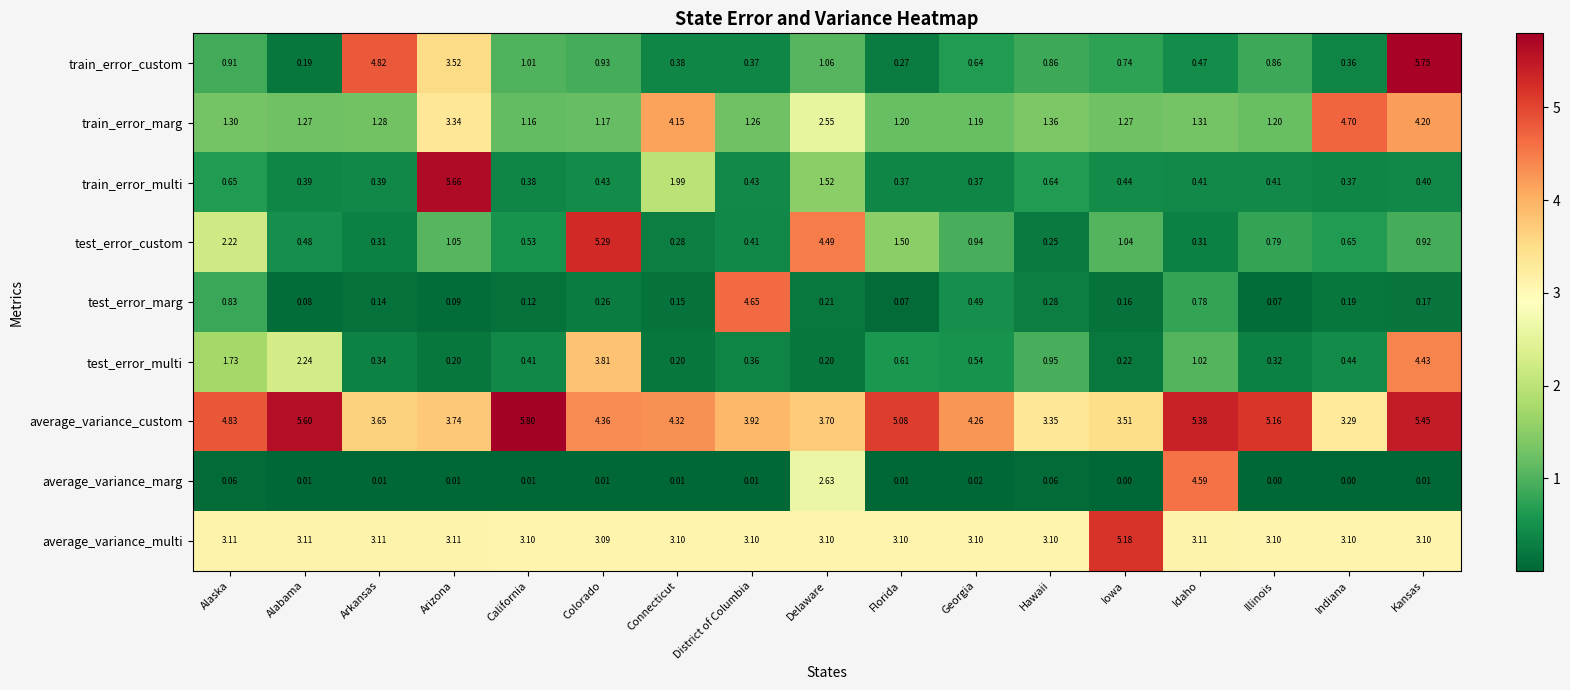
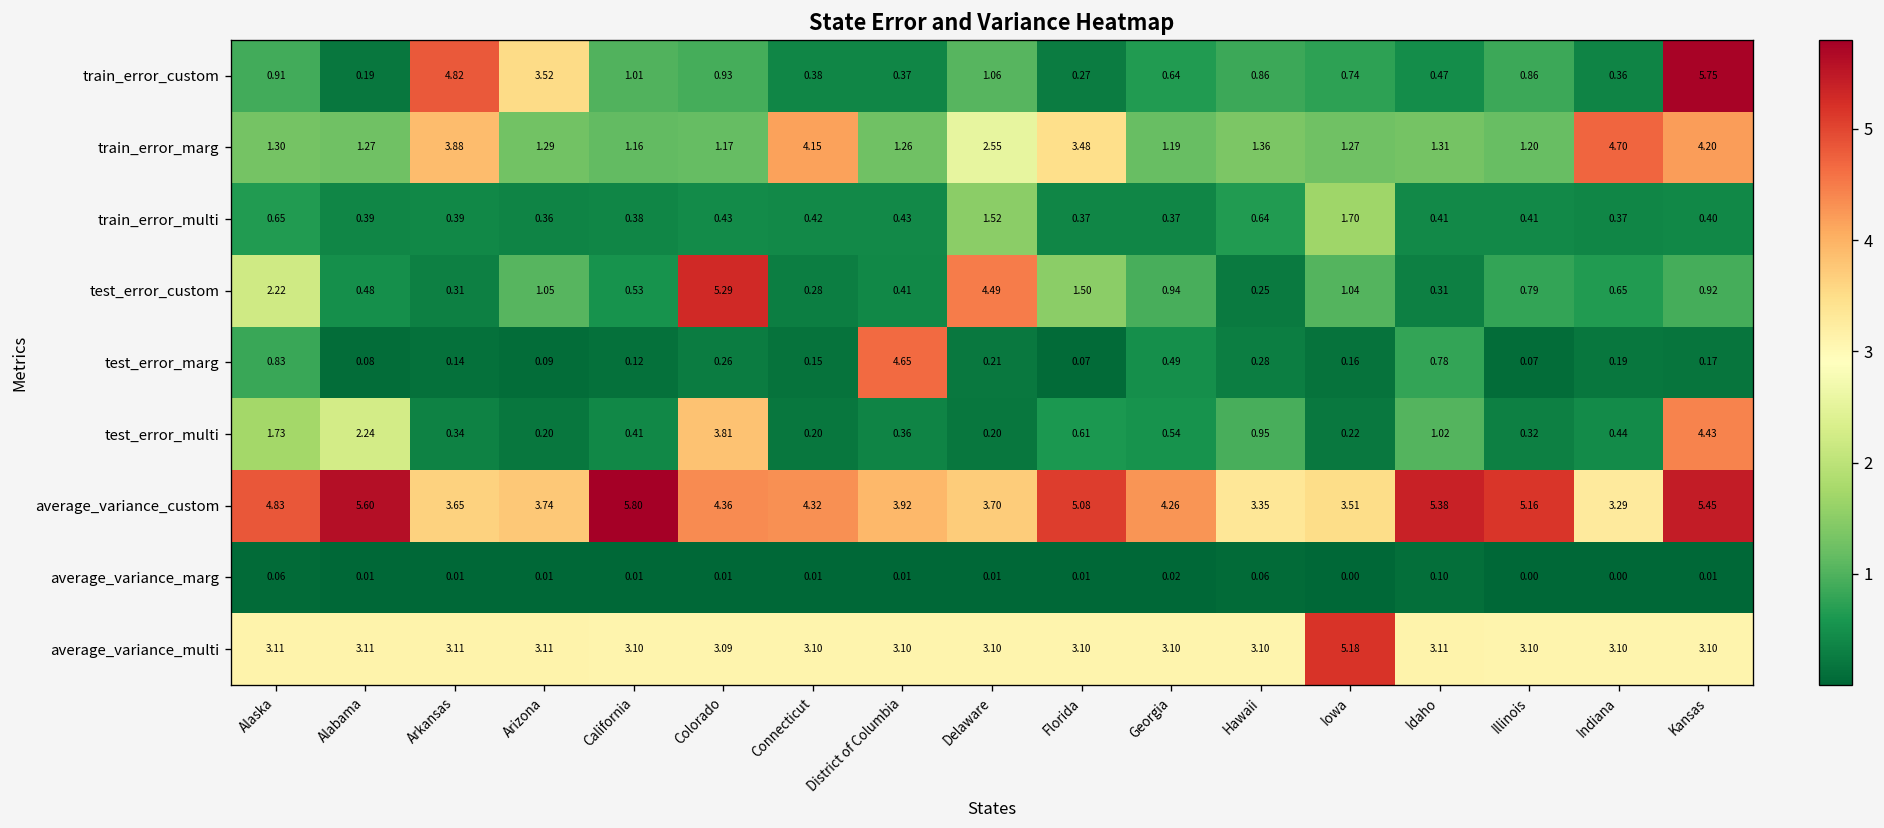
  {
    "train_error_custom": {
      "Alaska": 0.91,
      "Alabama": 0.19,
      "Arkansas": 4.82,
      "Arizona": 3.52,
      "California": 1.01,
      "Colorado": 0.93,
      "Connecticut": 0.38,
      "District of Columbia": 0.37,
      "Delaware": 1.06,
      "Florida": 0.27,
      "Georgia": 0.64,
      "Hawaii": 0.86,
      "Iowa": 0.74,
      "Idaho": 0.47,
      "Illinois": 0.86,
      "Indiana": 0.36,
      "Kansas": 5.75
    },
    "train_error_marg": {
      "Alaska": 1.30,
      "Alabama": 1.27,
-     "Arkansas": 1.28,
-     "Arizona": 3.34,
+     "Arkansas": 3.88,
+     "Arizona": 1.29,
      "California": 1.16,
      "Colorado": 1.17,
      "Connecticut": 4.15,
      "District of Columbia": 1.26,
      "Delaware": 2.55,
-     "Florida": 1.20,
+     "Florida": 3.48,
      "Georgia": 1.19,
      "Hawaii": 1.36,
      "Iowa": 1.27,
      "Idaho": 1.31,
      "Illinois": 1.20,
      "Indiana": 4.70,
      "Kansas": 4.20
    },
    "train_error_multi": {
      "Alaska": 0.65,
      "Alabama": 0.39,
      "Arkansas": 0.39,
-     "Arizona": 5.66,
+     "Arizona": 0.36,
      "California": 0.38,
      "Colorado": 0.43,
-     "Connecticut": 1.99,
+     "Connecticut": 0.42,
      "District of Columbia": 0.43,
      "Delaware": 1.52,
      "Florida": 0.37,
      "Georgia": 0.37,
      "Hawaii": 0.64,
-     "Iowa": 0.44,
+     "Iowa": 1.70,
      "Idaho": 0.41,
      "Illinois": 0.41,
      "Indiana": 0.37,
      "Kansas": 0.40
    },
    "test_error_custom": {
      "Alaska": 2.22,
      "Alabama": 0.48,
      "Arkansas": 0.31,
      "Arizona": 1.05,
      "California": 0.53,
      "Colorado": 5.29,
      "Connecticut": 0.28,
      "District of Columbia": 0.41,
      "Delaware": 4.49,
      "Florida": 1.50,
      "Georgia": 0.94,
      "Hawaii": 0.25,
      "Iowa": 1.04,
      "Idaho": 0.31,
      "Illinois": 0.79,
      "Indiana": 0.65,
      "Kansas": 0.92
    },
    "test_error_marg": {
      "Alaska": 0.83,
      "Alabama": 0.08,
      "Arkansas": 0.14,
      "Arizona": 0.09,
      "California": 0.12,
      "Colorado": 0.26,
      "Connecticut": 0.15,
      "District of Columbia": 4.65,
      "Delaware": 0.21,
      "Florida": 0.07,
      "Georgia": 0.49,
      "Hawaii": 0.28,
      "Iowa": 0.16,
      "Idaho": 0.78,
      "Illinois": 0.07,
      "Indiana": 0.19,
      "Kansas": 0.17
    },
    "test_error_multi": {
      "Alaska": 1.73,
      "Alabama": 2.24,
      "Arkansas": 0.34,
      "Arizona": 0.20,
      "California": 0.41,
      "Colorado": 3.81,
      "Connecticut": 0.20,
      "District of Columbia": 0.36,
      "Delaware": 0.20,
      "Florida": 0.61,
      "Georgia": 0.54,
      "Hawaii": 0.95,
      "Iowa": 0.22,
      "Idaho": 1.02,
      "Illinois": 0.32,
      "Indiana": 0.44,
      "Kansas": 4.43
    },
    "average_variance_custom": {
      "Alaska": 4.83,
      "Alabama": 5.60,
      "Arkansas": 3.65,
      "Arizona": 3.74,
      "California": 5.80,
      "Colorado": 4.36,
      "Connecticut": 4.32,
      "District of Columbia": 3.92,
      "Delaware": 3.70,
      "Florida": 5.08,
      "Georgia": 4.26,
      "Hawaii": 3.35,
      "Iowa": 3.51,
      "Idaho": 5.38,
      "Illinois": 5.16,
      "Indiana": 3.29,
      "Kansas": 5.45
    },
    "average_variance_marg": {
      "Alaska": 0.06,
      "Alabama": 0.01,
      "Arkansas": 0.01,
      "Arizona": 0.01,
      "California": 0.01,
      "Colorado": 0.01,
      "Connecticut": 0.01,
      "District of Columbia": 0.01,
-     "Delaware": 2.63,
+     "Delaware": 0.01,
      "Florida": 0.01,
      "Georgia": 0.02,
      "Hawaii": 0.06,
      "Iowa": 0.00,
-     "Idaho": 4.59,
+     "Idaho": 0.10,
      "Illinois": 0.00,
      "Indiana": 0.00,
      "Kansas": 0.01
    },
    "average_variance_multi": {
      "Alaska": 3.11,
      "Alabama": 3.11,
      "Arkansas": 3.11,
      "Arizona": 3.11,
      "California": 3.10,
      "Colorado": 3.09,
      "Connecticut": 3.10,
      "District of Columbia": 3.10,
      "Delaware": 3.10,
      "Florida": 3.10,
      "Georgia": 3.10,
      "Hawaii": 3.10,
      "Iowa": 5.18,
      "Idaho": 3.11,
      "Illinois": 3.10,
      "Indiana": 3.10,
      "Kansas": 3.10
    }
  }
